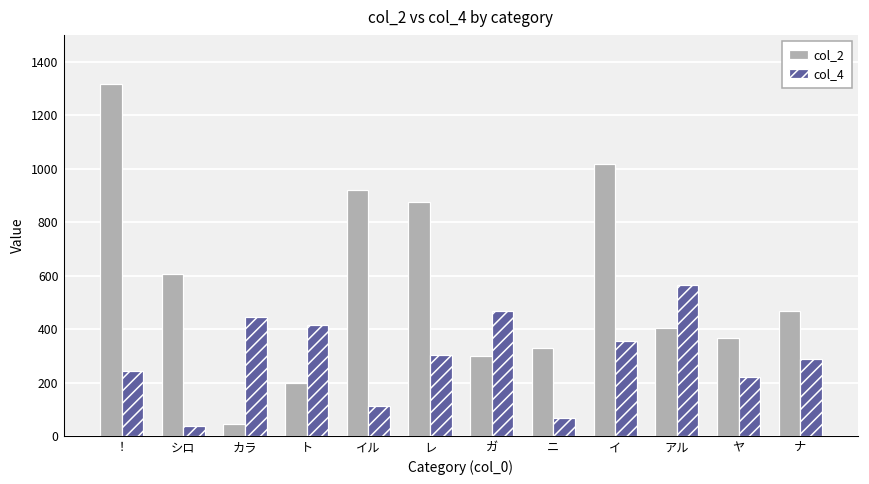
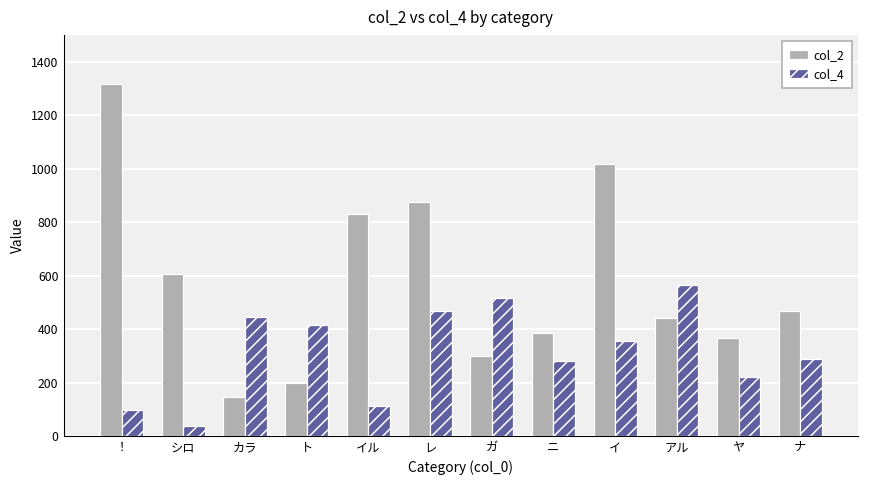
  {
    "col_2": {
      "！": 1320,
      "シロ": 610,
-     "カラ": 40,
+     "カラ": 150,
      "ト": 200,
-     "イル": 920,
+     "イル": 830,
      "レ": 880,
      "ガ": 300,
-     "ニ": 330,
+     "ニ": 390,
      "イ": 1020,
-     "アル": 400,
+     "アル": 440,
      "ヤ": 370,
      "ナ": 470
    },
    "col_4": {
-     "！": 240,
+     "！": 100,
      "シロ": 40,
      "カラ": 450,
      "ト": 410,
      "イル": 110,
-     "レ": 300,
-     "ガ": 470,
-     "ニ": 70,
+     "レ": 470,
+     "ガ": 520,
+     "ニ": 280,
      "イ": 360,
      "アル": 570,
      "ヤ": 220,
      "ナ": 290
    }
  }
